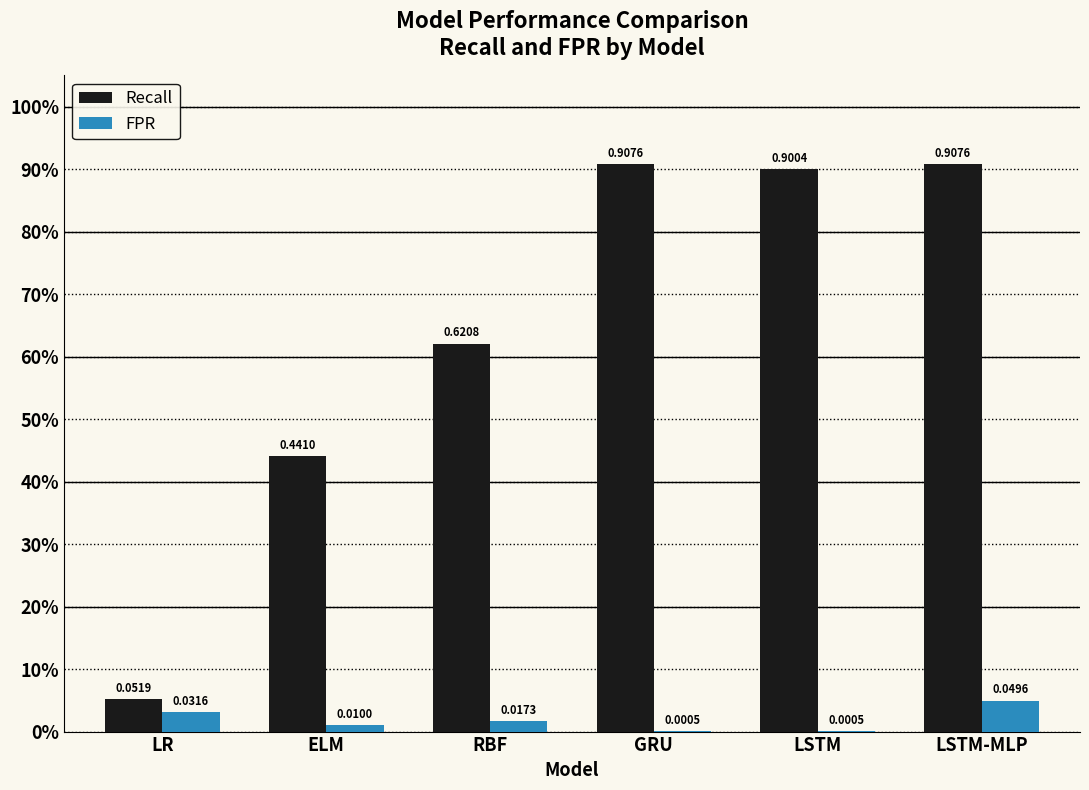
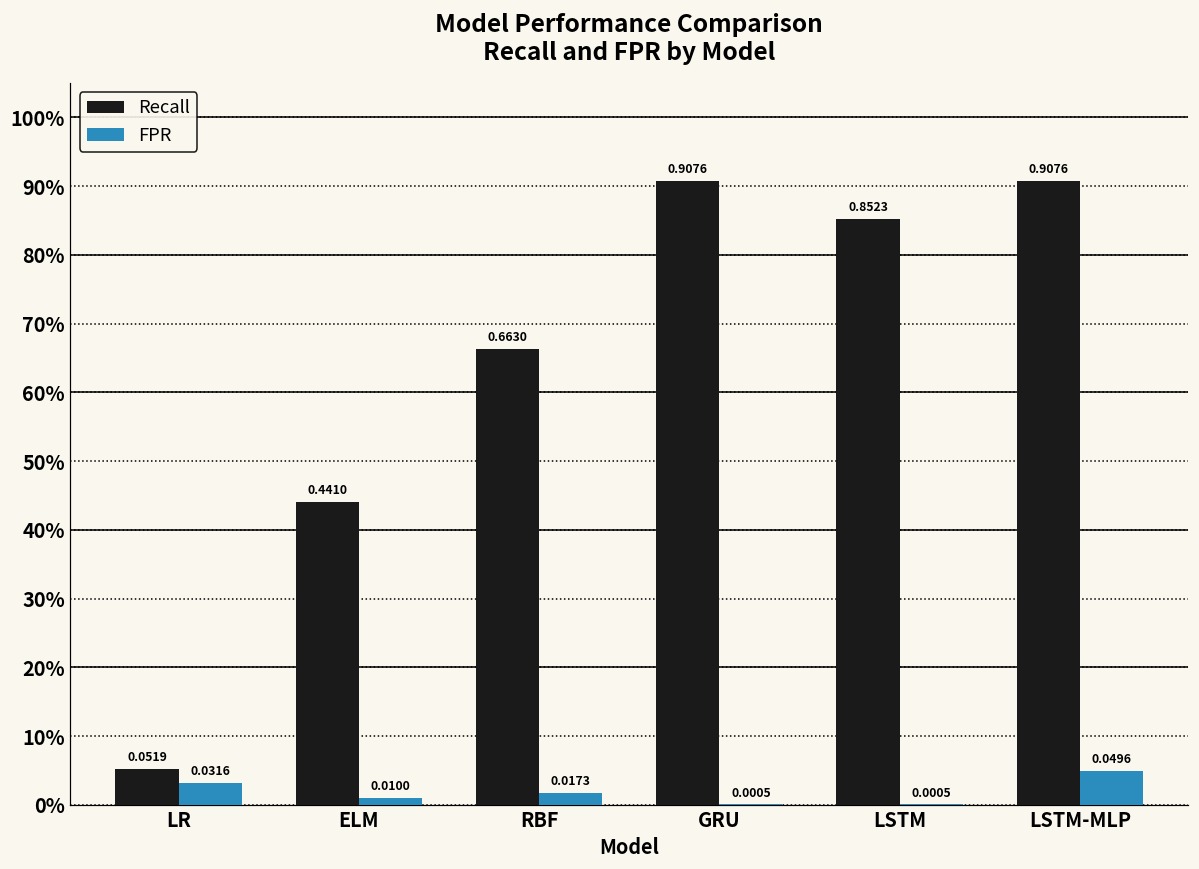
  {
    "Recall": {
      "LR": 0.0519,
      "ELM": 0.4410,
-     "RBF": 0.6208,
+     "RBF": 0.6630,
      "GRU": 0.9076,
-     "LSTM": 0.9004,
+     "LSTM": 0.8523,
      "LSTM-MLP": 0.9076
    },
    "FPR": {
      "LR": 0.0316,
      "ELM": 0.0100,
      "RBF": 0.0173,
      "GRU": 0.0005,
      "LSTM": 0.0005,
      "LSTM-MLP": 0.0496
    }
  }
